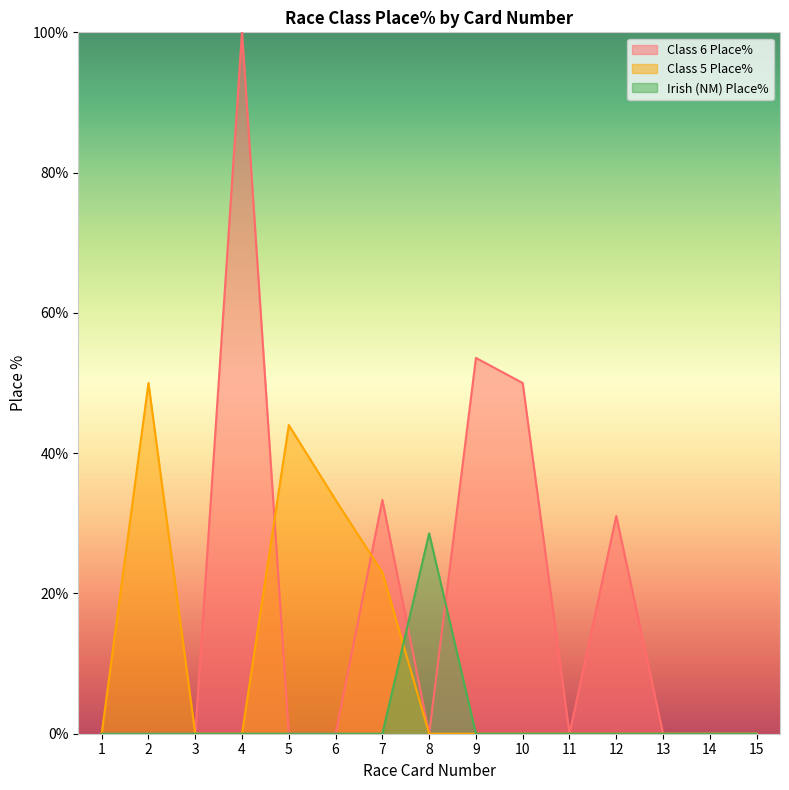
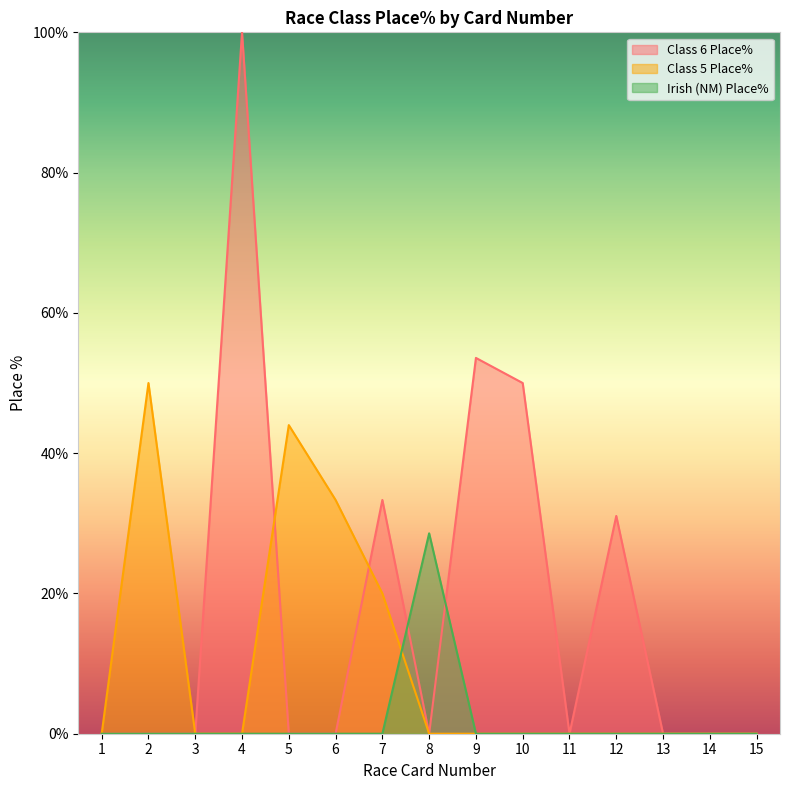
  {
    "Class 6 Place%": {
      "4": "100%",
      "7": "33%",
      "9": "54%",
      "10": "50%",
      "12": "31%"
    },
    "Class 5 Place%": {
      "2": "50%",
      "5": "44%",
      "6": "33%",
-     "7": "23%"
+     "7": "20%"
    },
    "Irish (NM) Place%": {
      "7": "0%",
      "8": "29%"
    }
  }
